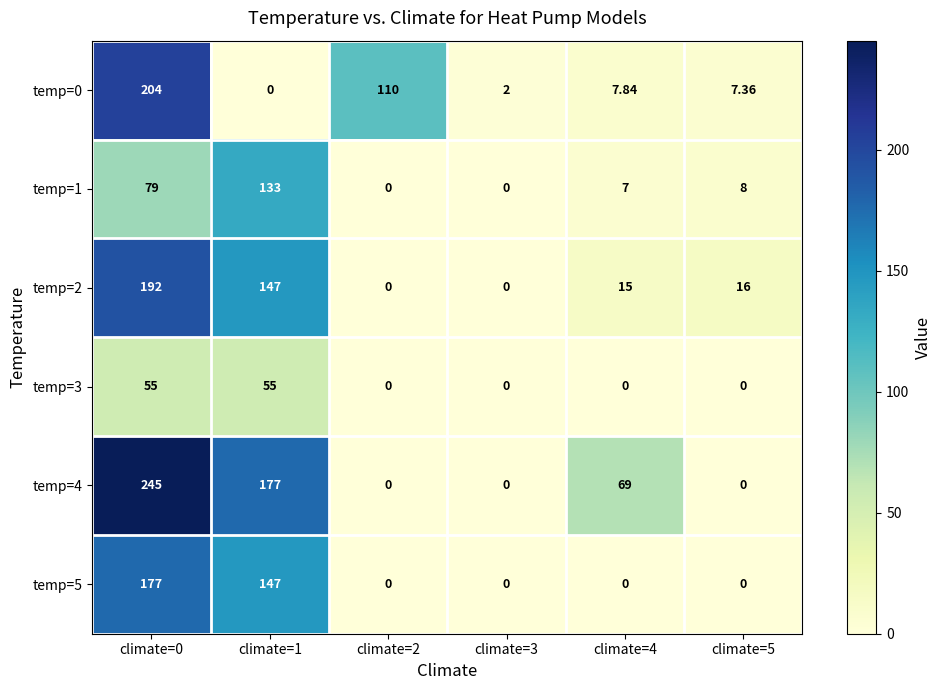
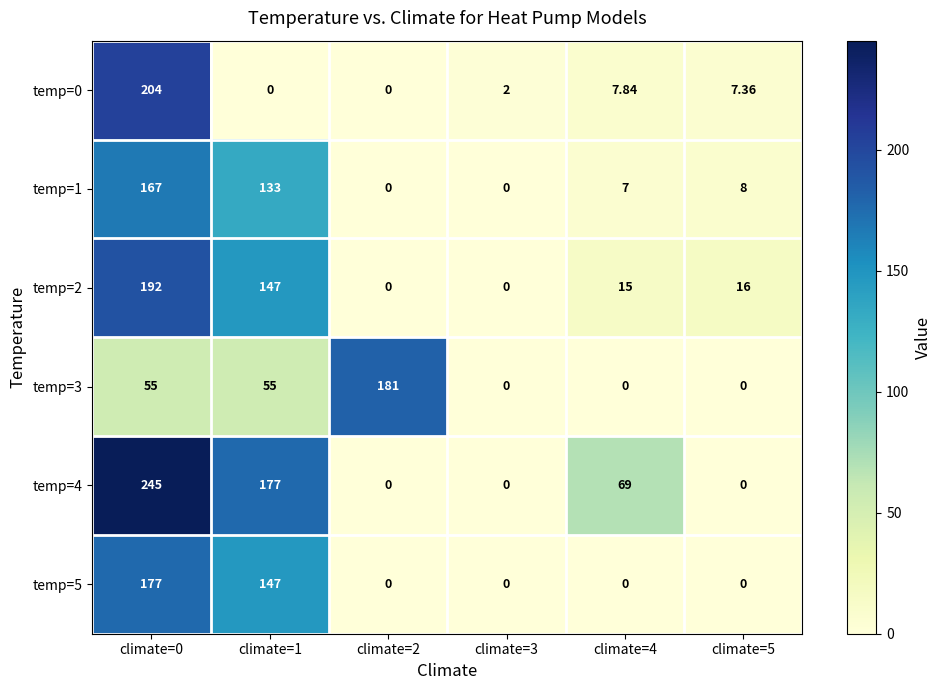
  {
    "temp=0": {
      "climate=0": 204,
      "climate=1": 0,
-     "climate=2": 110,
+     "climate=2": 0,
      "climate=3": 2,
      "climate=4": 7.84,
      "climate=5": 7.36
    },
    "temp=1": {
-     "climate=0": 79,
+     "climate=0": 167,
      "climate=1": 133,
      "climate=2": 0,
      "climate=3": 0,
      "climate=4": 7,
      "climate=5": 8
    },
    "temp=2": {
      "climate=0": 192,
      "climate=1": 147,
      "climate=2": 0,
      "climate=3": 0,
      "climate=4": 15,
      "climate=5": 16
    },
    "temp=3": {
      "climate=0": 55,
      "climate=1": 55,
-     "climate=2": 0,
+     "climate=2": 181,
      "climate=3": 0,
      "climate=4": 0,
      "climate=5": 0
    },
    "temp=4": {
      "climate=0": 245,
      "climate=1": 177,
      "climate=2": 0,
      "climate=3": 0,
      "climate=4": 69,
      "climate=5": 0
    },
    "temp=5": {
      "climate=0": 177,
      "climate=1": 147,
      "climate=2": 0,
      "climate=3": 0,
      "climate=4": 0,
      "climate=5": 0
    }
  }
